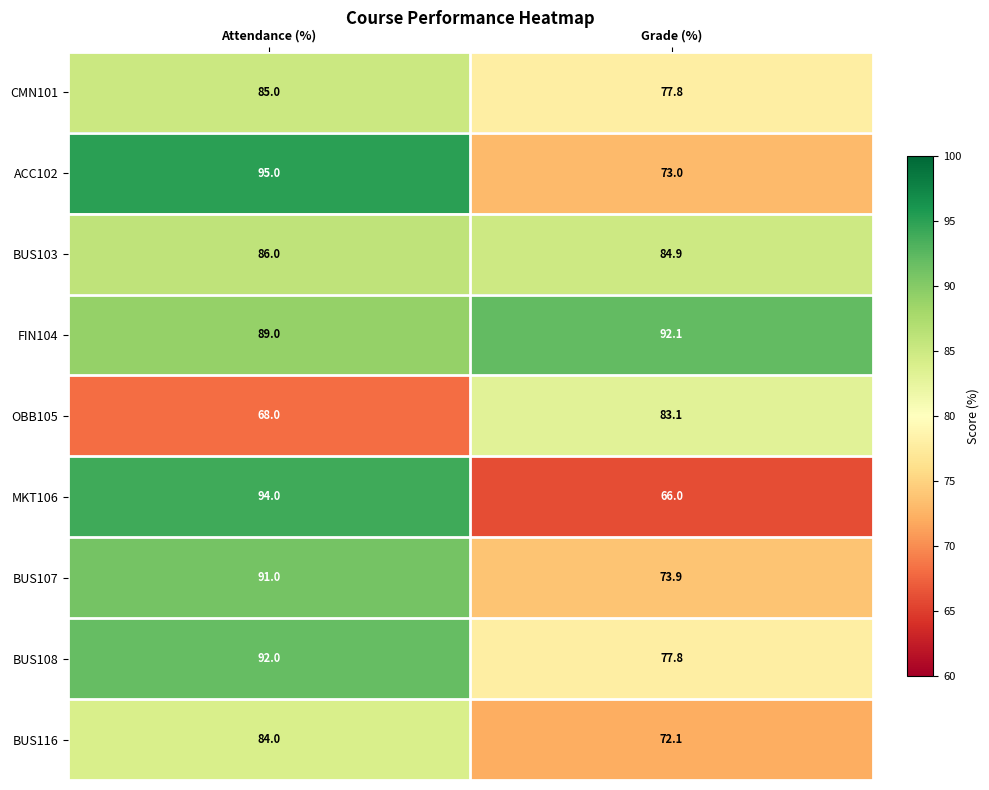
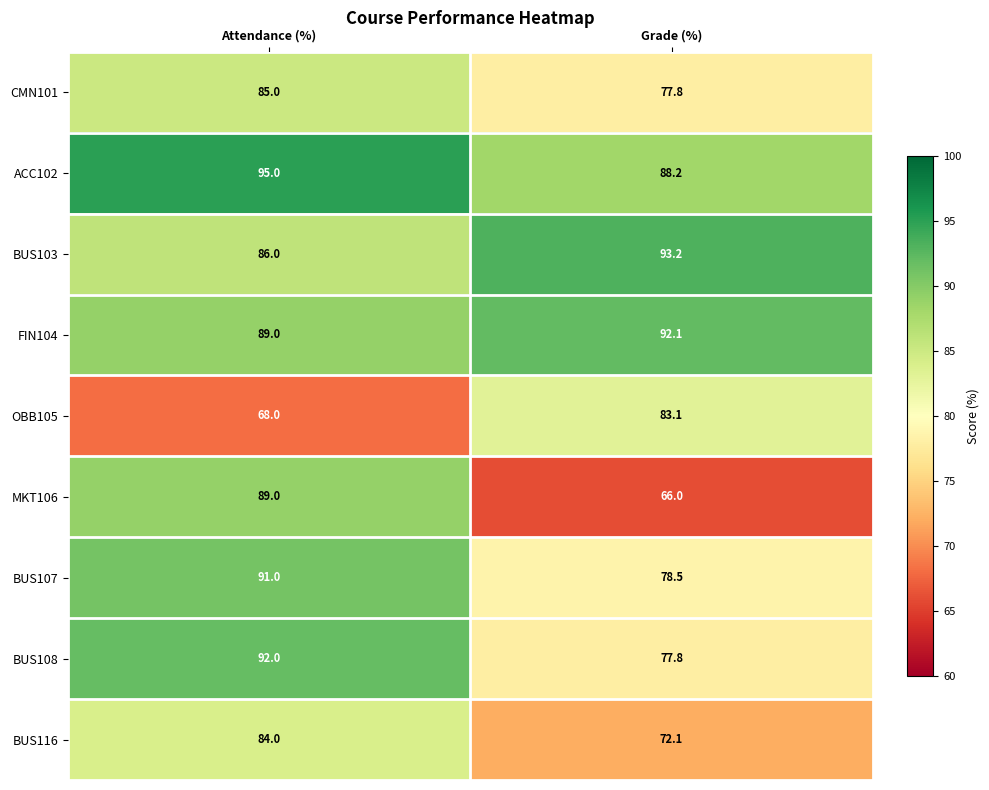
  {
    "CMN101": {
      "Attendance (%)": 85.0,
      "Grade (%)": 77.8
    },
    "ACC102": {
      "Attendance (%)": 95.0,
-     "Grade (%)": 73.0
+     "Grade (%)": 88.2
    },
    "BUS103": {
      "Attendance (%)": 86.0,
-     "Grade (%)": 84.9
+     "Grade (%)": 93.2
    },
    "FIN104": {
      "Attendance (%)": 89.0,
      "Grade (%)": 92.1
    },
    "OBB105": {
      "Attendance (%)": 68.0,
      "Grade (%)": 83.1
    },
    "MKT106": {
-     "Attendance (%)": 94.0,
+     "Attendance (%)": 89.0,
      "Grade (%)": 66.0
    },
    "BUS107": {
      "Attendance (%)": 91.0,
-     "Grade (%)": 73.9
+     "Grade (%)": 78.5
    },
    "BUS108": {
      "Attendance (%)": 92.0,
      "Grade (%)": 77.8
    },
    "BUS116": {
      "Attendance (%)": 84.0,
      "Grade (%)": 72.1
    }
  }
